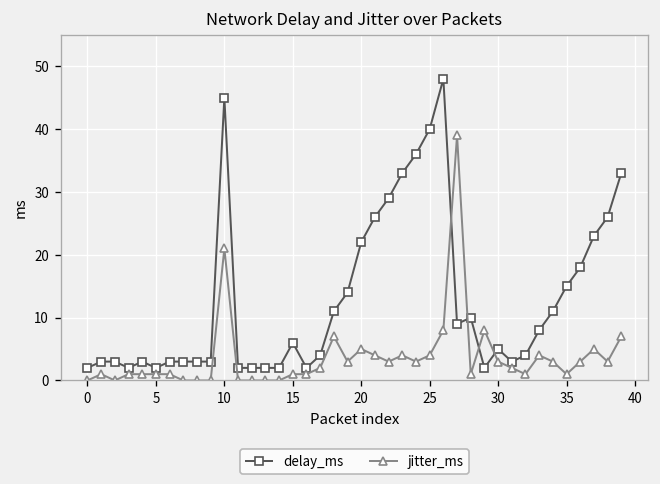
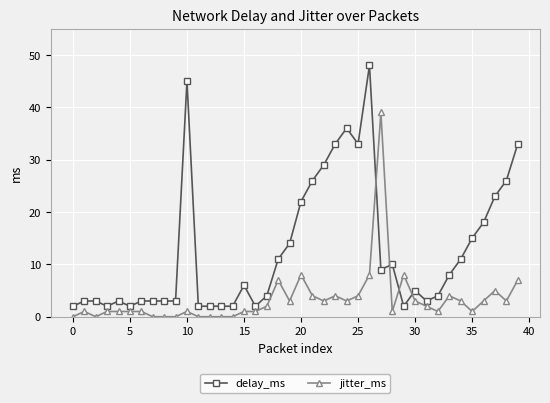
  {
    "delay_ms": {
      "0": 2,
      "5": 2,
      "10": 45,
      "15": 6,
      "20": 22,
-     "25": 40,
+     "25": 33,
      "30": 5,
      "35": 15
    },
    "jitter_ms": {
      "0": 0,
      "5": 1,
-     "10": 21,
+     "10": 1,
      "15": 1,
-     "20": 5,
+     "20": 8,
      "25": 4,
      "30": 3,
      "35": 1
    }
  }
